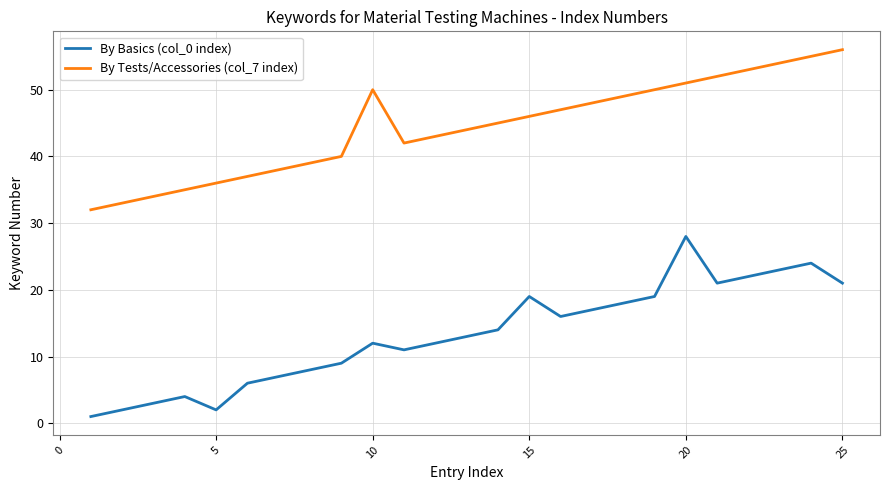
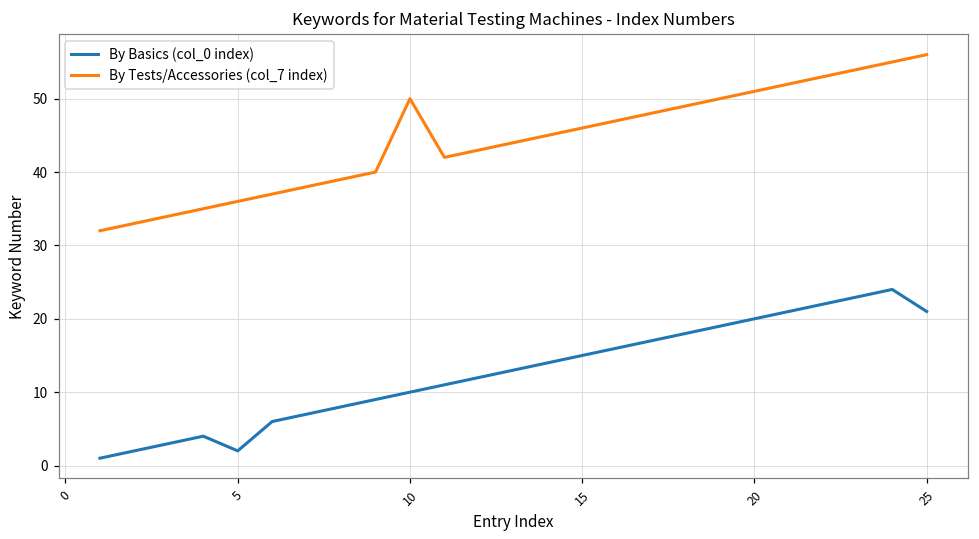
  {
    "By Basics (col_0 index)": {
      "5": 2,
-     "10": 12,
-     "15": 19,
-     "20": 28,
+     "10": 10,
+     "15": 15,
+     "20": 20,
      "25": 21
    },
    "By Tests/Accessories (col_7 index)": {
      "5": 36,
      "10": 50,
      "15": 46,
      "20": 51,
      "25": 56
    }
  }
